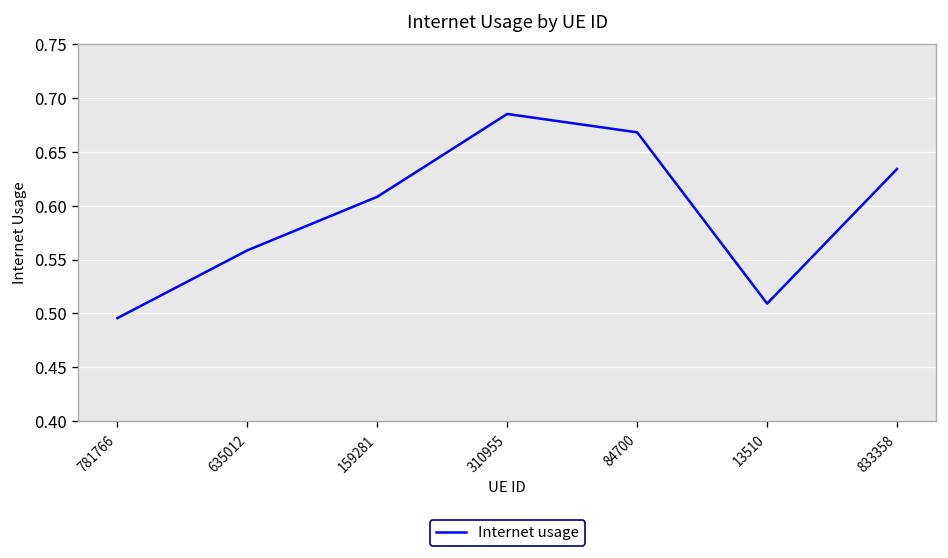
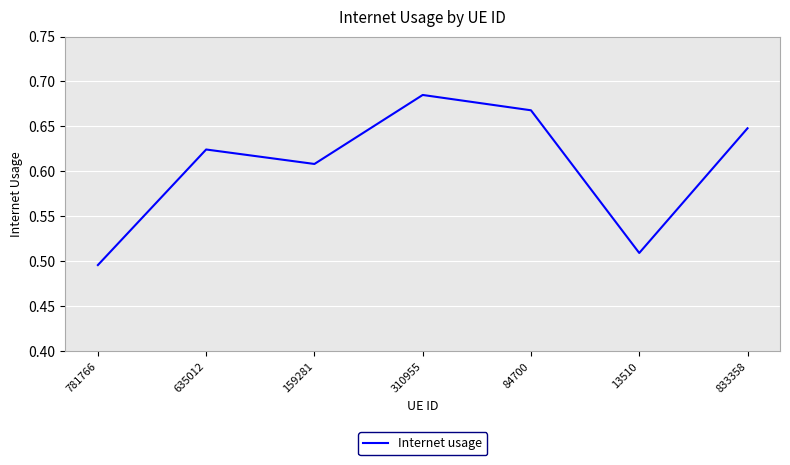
  {
    "781766": 0.50,
-   "635012": 0.56,
+   "635012": 0.62,
    "159281": 0.61,
    "310955": 0.68,
    "84700": 0.67,
    "13510": 0.51,
-   "833358": 0.63
+   "833358": 0.65
  }
